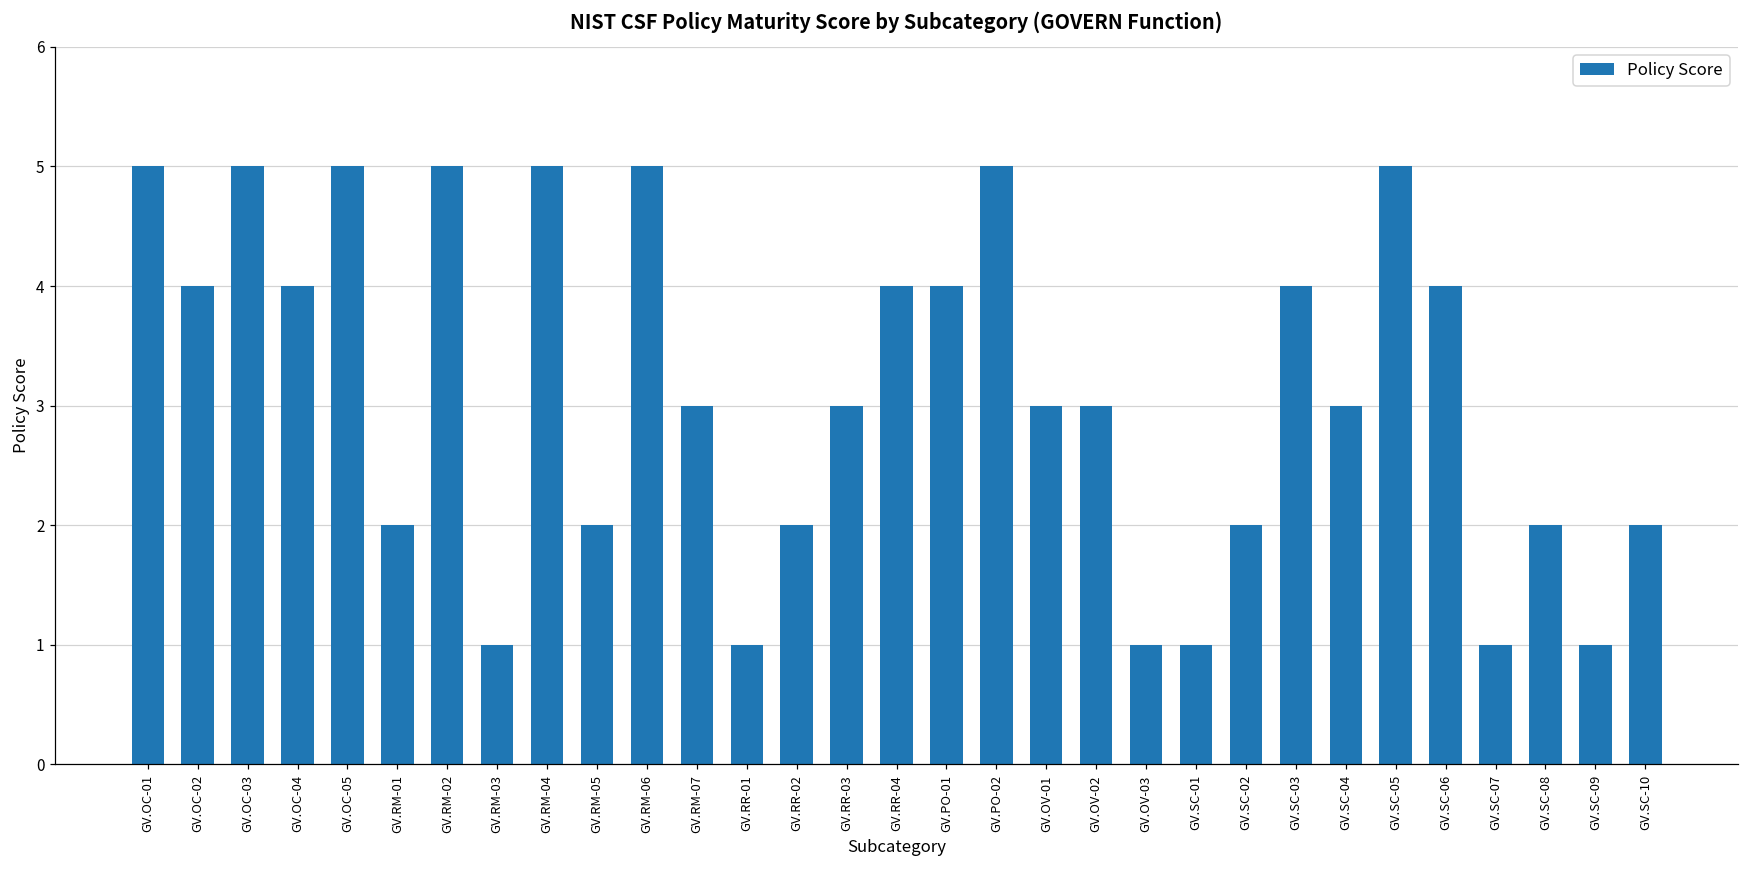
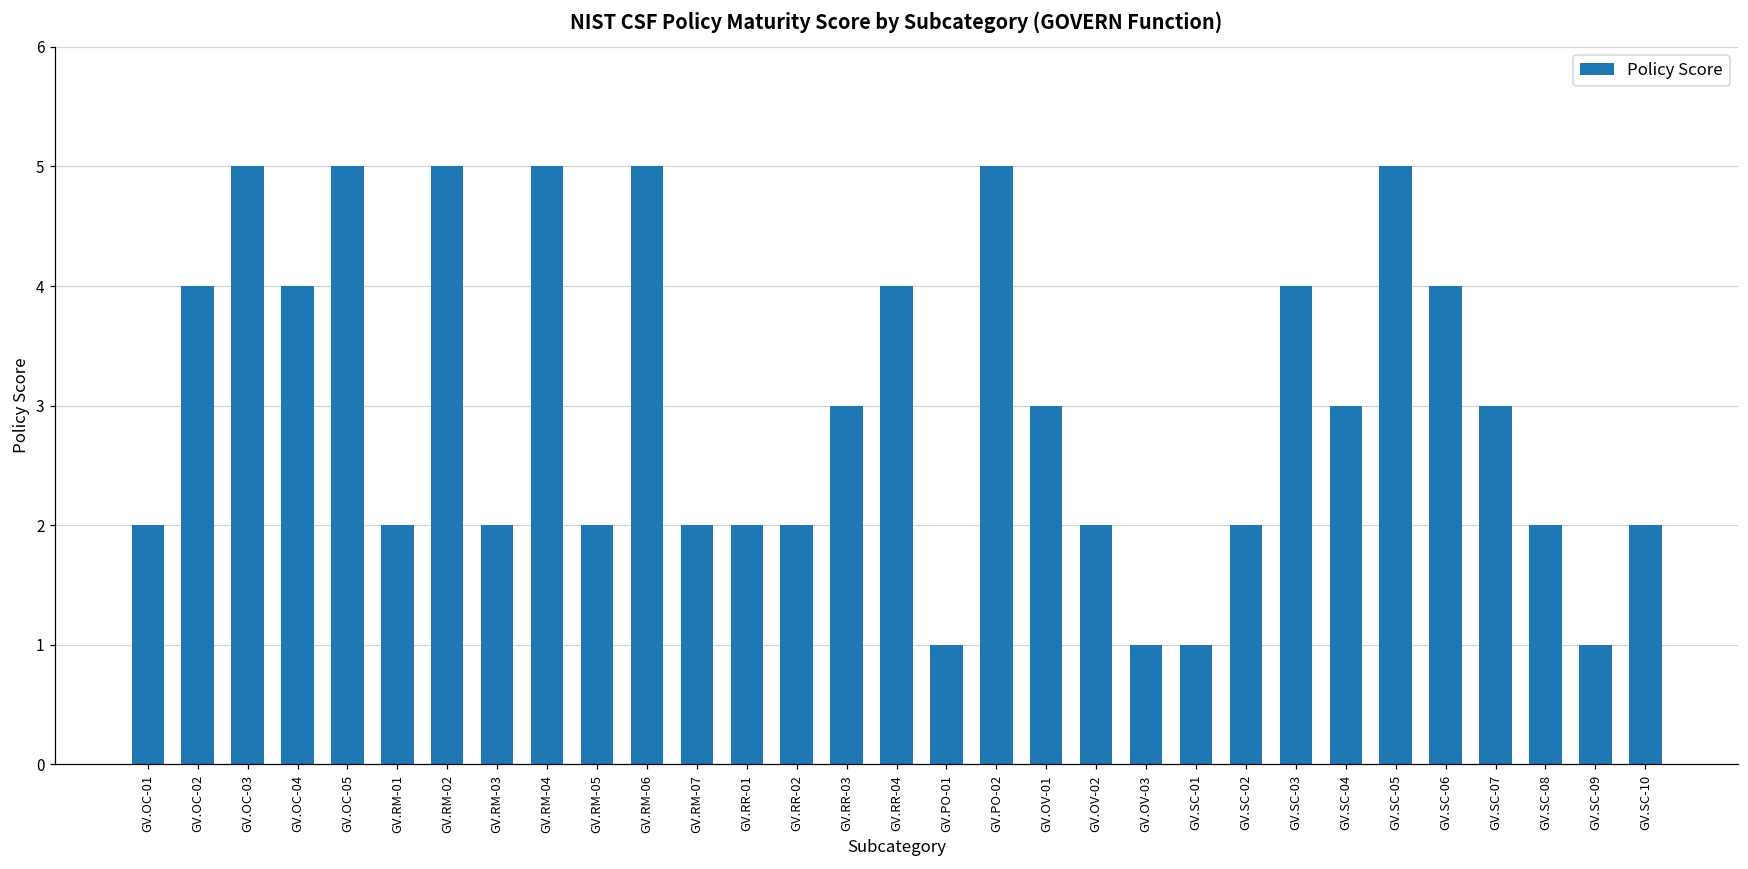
  {
-   "GV.OC-01": 5,
+   "GV.OC-01": 2,
    "GV.OC-02": 4,
    "GV.OC-03": 5,
    "GV.OC-04": 4,
    "GV.OC-05": 5,
    "GV.RM-01": 2,
    "GV.RM-02": 5,
-   "GV.RM-03": 1,
+   "GV.RM-03": 2,
    "GV.RM-04": 5,
    "GV.RM-05": 2,
    "GV.RM-06": 5,
-   "GV.RM-07": 3,
-   "GV.RR-01": 1,
+   "GV.RM-07": 2,
+   "GV.RR-01": 2,
    "GV.RR-02": 2,
    "GV.RR-03": 3,
    "GV.RR-04": 4,
-   "GV.PO-01": 4,
+   "GV.PO-01": 1,
    "GV.PO-02": 5,
    "GV.OV-01": 3,
-   "GV.OV-02": 3,
+   "GV.OV-02": 2,
    "GV.OV-03": 1,
    "GV.SC-01": 1,
    "GV.SC-02": 2,
    "GV.SC-03": 4,
    "GV.SC-04": 3,
    "GV.SC-05": 5,
    "GV.SC-06": 4,
-   "GV.SC-07": 1,
+   "GV.SC-07": 3,
    "GV.SC-08": 2,
    "GV.SC-09": 1,
    "GV.SC-10": 2
  }
